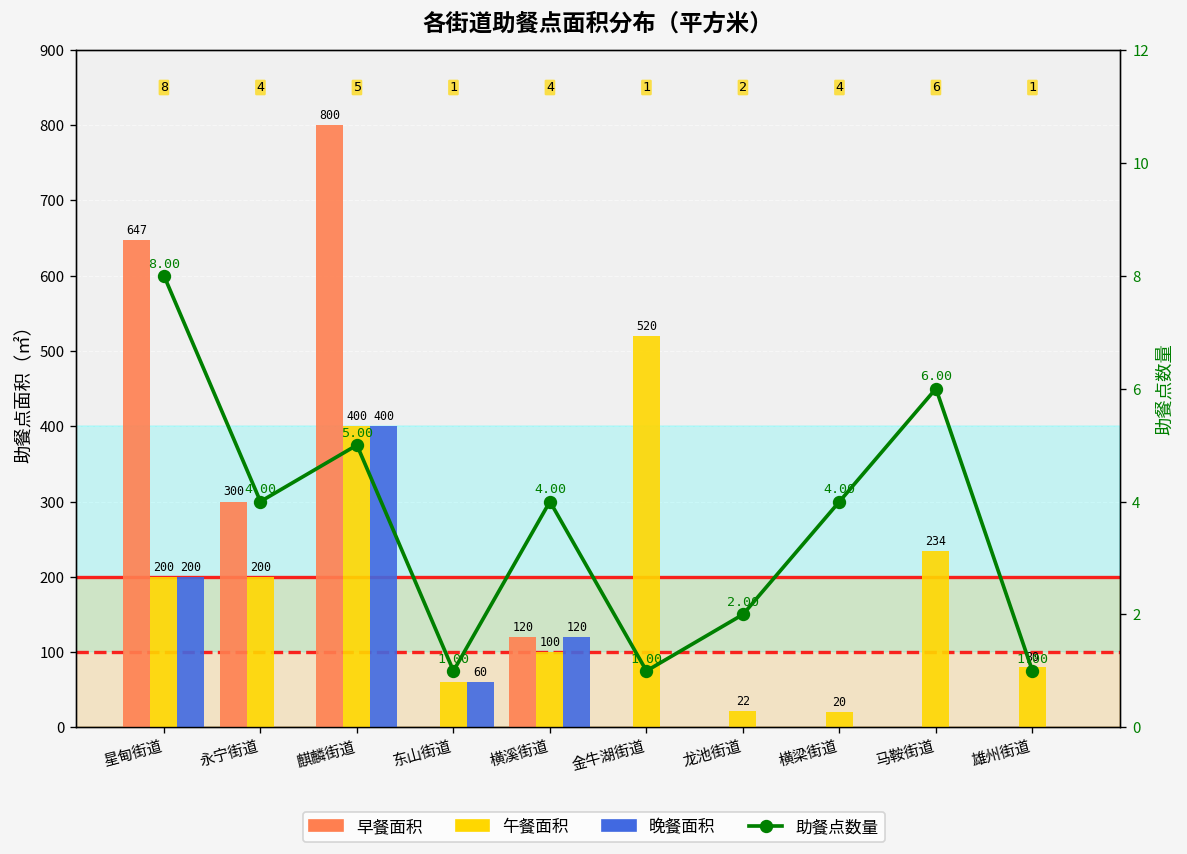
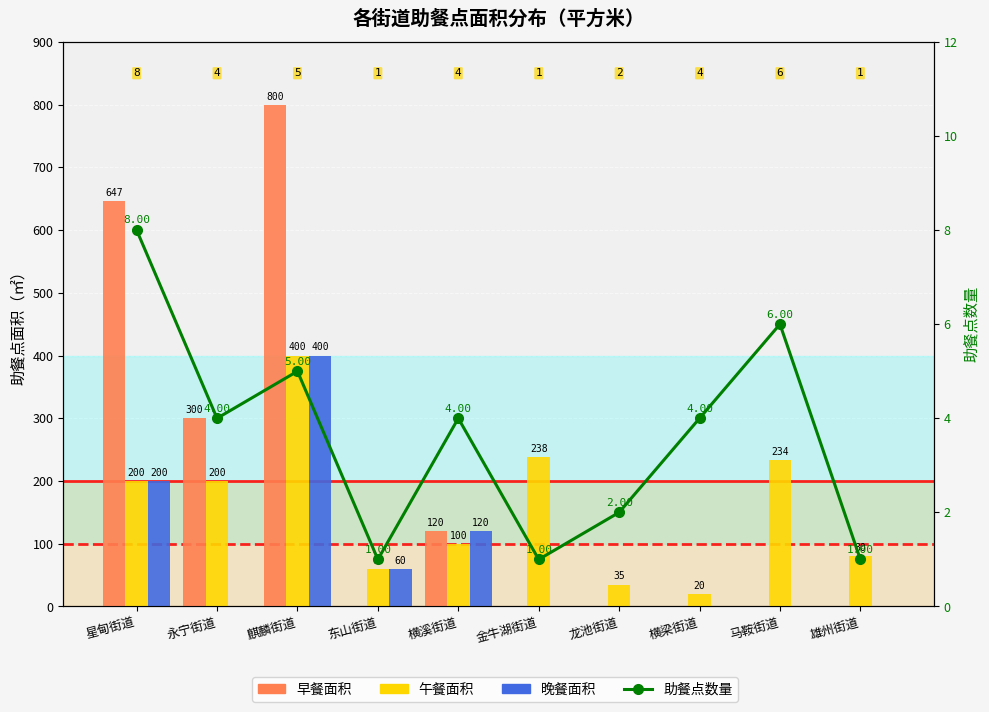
  {
    "早餐面积": {
      "星甸街道": 647,
      "永宁街道": 300,
      "麒麟街道": 800,
      "横溪街道": 120
    },
    "午餐面积": {
      "星甸街道": 200,
      "永宁街道": 200,
      "麒麟街道": 400,
      "横溪街道": 100,
-     "金牛湖街道": 520,
-     "龙池街道": 22,
+     "金牛湖街道": 238,
+     "龙池街道": 35,
      "横梁街道": 20,
      "马鞍街道": 234
    },
    "晚餐面积": {
      "星甸街道": 200,
      "麒麟街道": 400,
      "东山街道": 60,
      "横溪街道": 120
    },
    "助餐点数量": {
      "星甸街道": 8.00,
      "永宁街道": 4.00,
      "麒麟街道": 5.00,
      "东山街道": 1.00,
      "横溪街道": 4.00,
      "金牛湖街道": 1.00,
      "龙池街道": 2.00,
      "横梁街道": 4.00,
      "马鞍街道": 6.00
    }
  }
